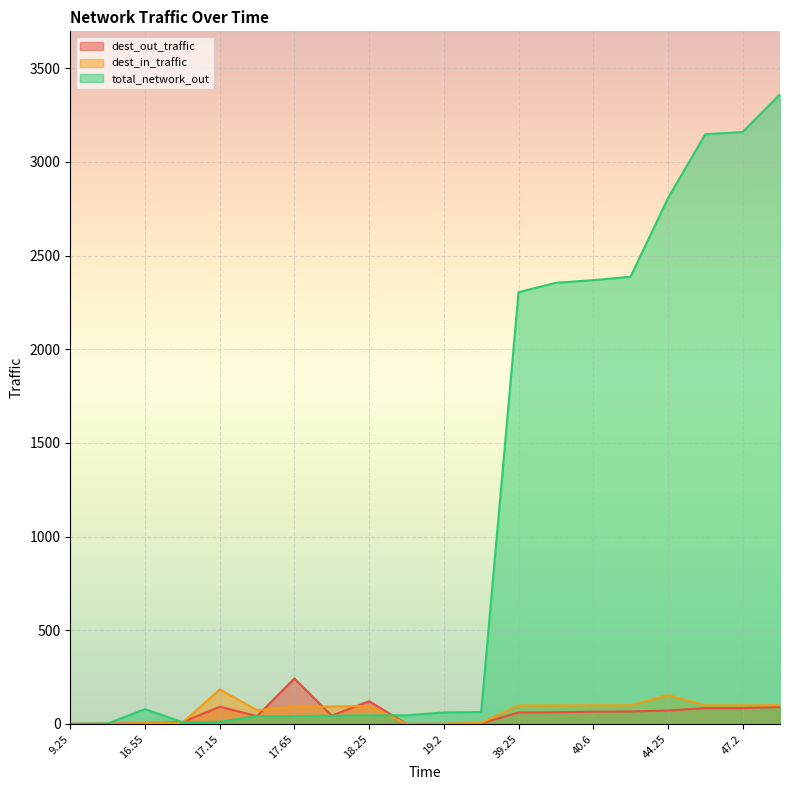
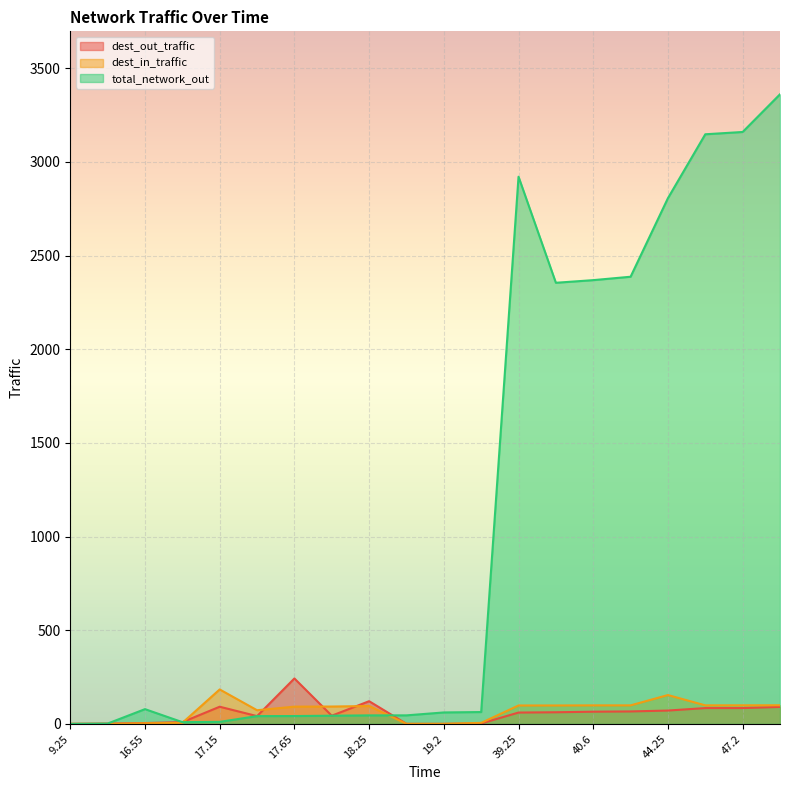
  {
    "dest_out_traffic": {
      "17.15": 90,
      "17.65": 240,
      "18.25": 120,
      "39.25": 60,
      "40.6": 60,
      "44.25": 70,
      "47.2": 80
    },
    "dest_in_traffic": {
      "17.15": 180,
      "17.65": 90,
      "18.25": 100,
      "39.25": 100,
      "40.6": 100,
      "44.25": 150,
      "47.2": 100
    },
    "total_network_out": {
      "16.55": 80,
      "17.15": 10,
      "17.65": 40,
      "18.25": 50,
      "19.2": 60,
-     "39.25": 2300,
+     "39.25": 2920,
      "40.6": 2370,
      "44.25": 2810,
      "47.2": 3160
    }
  }
